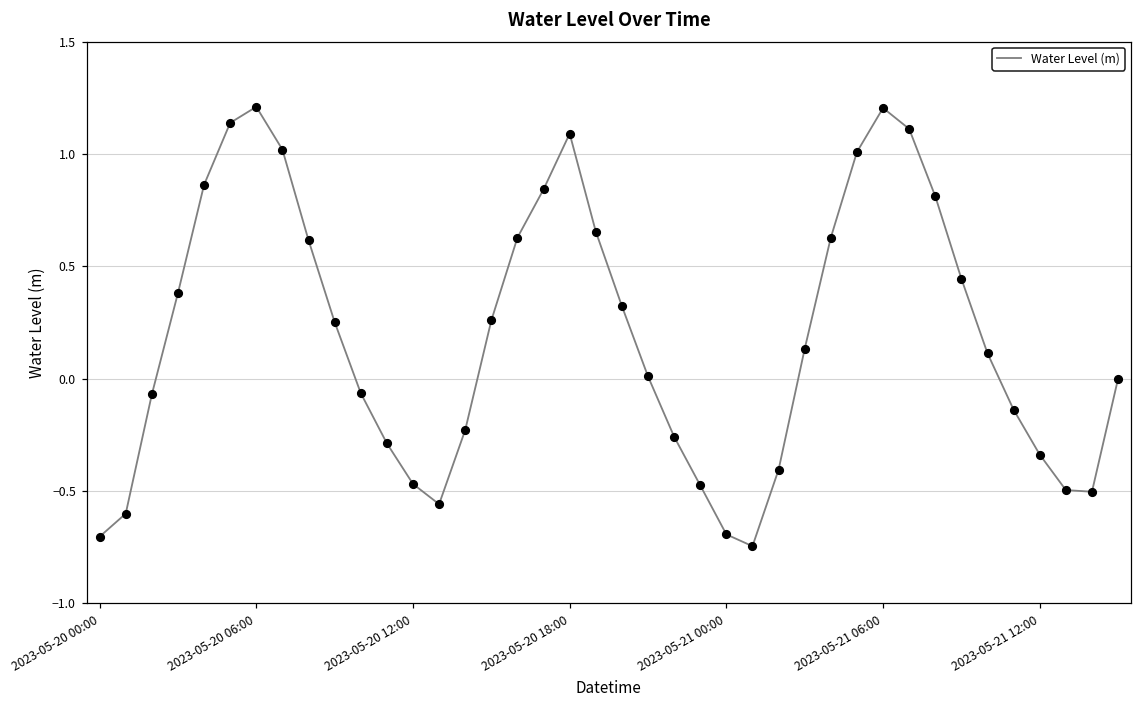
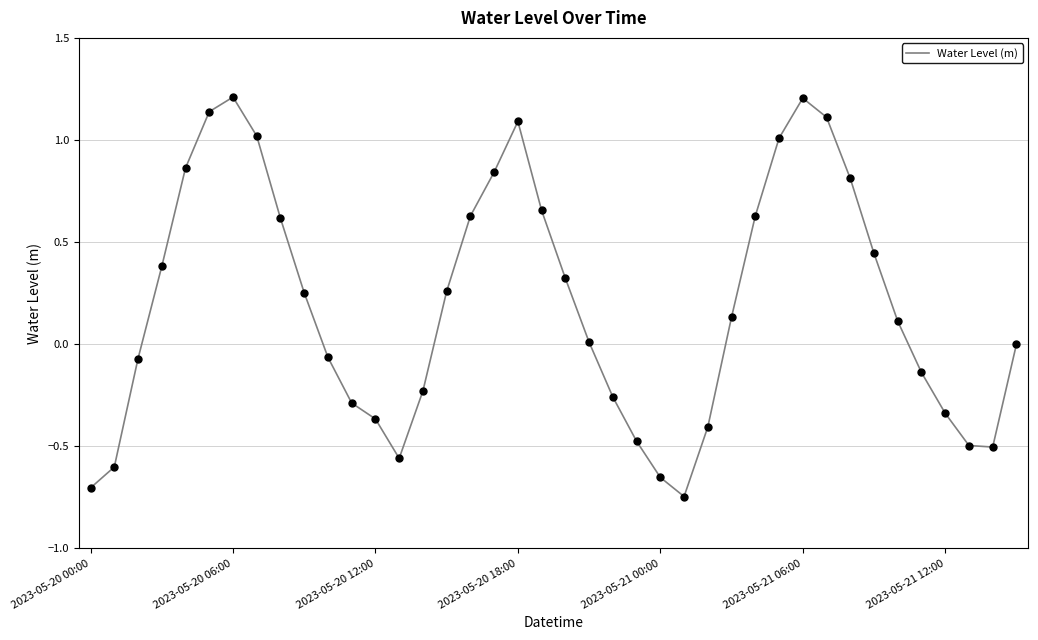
  {
    "2023-05-20 00:00": -0.70,
    "2023-05-20 06:00": 1.21,
-   "2023-05-20 12:00": -0.47,
+   "2023-05-20 12:00": -0.37,
    "2023-05-20 18:00": 1.09,
-   "2023-05-21 00:00": -0.69,
+   "2023-05-21 00:00": -0.65,
    "2023-05-21 06:00": 1.20,
    "2023-05-21 12:00": -0.34
  }
